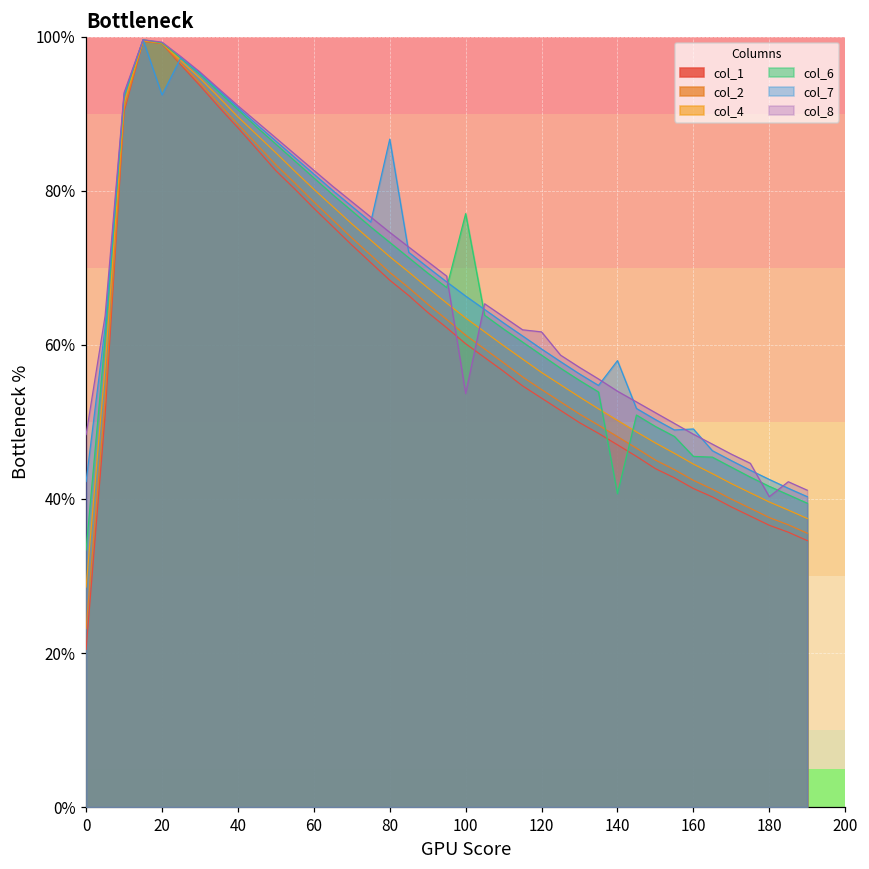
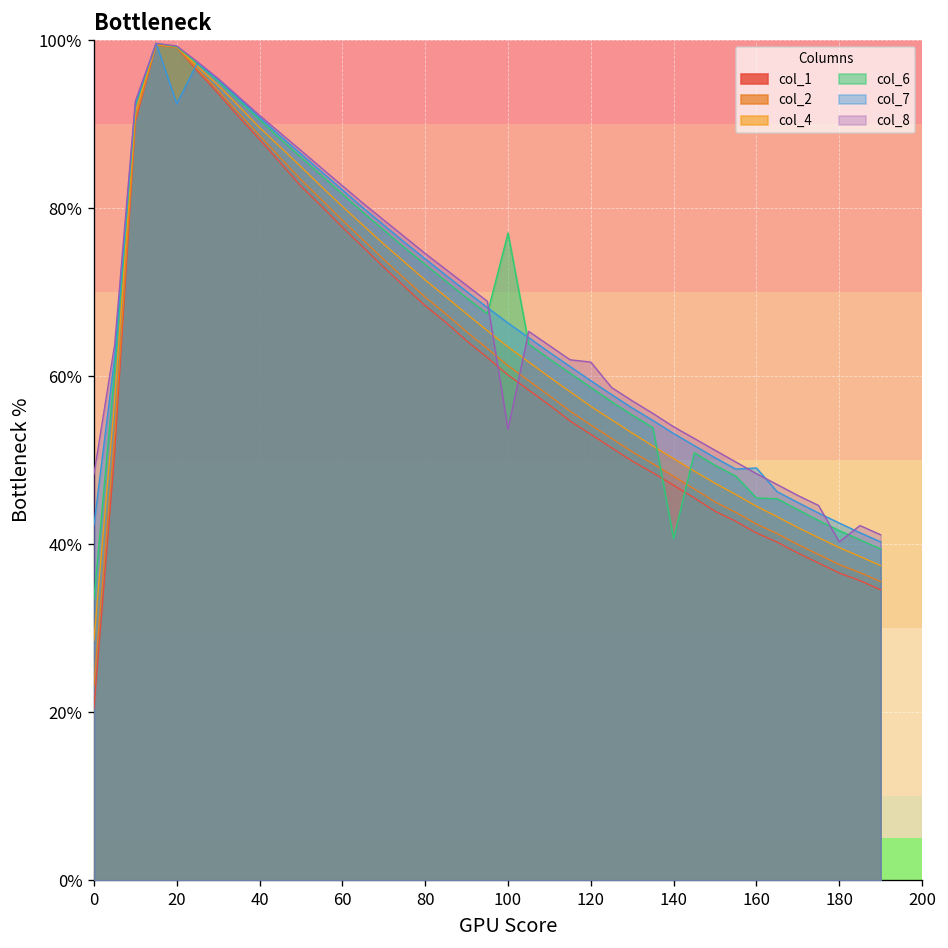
  {
    "col_6": {
      "0": "33%",
      "60": "82%",
      "80": "73%",
      "100": "77%",
      "120": "59%",
      "140": "41%",
      "160": "46%",
      "180": "42%"
    },
    "col_7": {
      "0": "42%",
      "20": "92%",
      "60": "82%",
-     "80": "87%",
+     "80": "74%",
      "100": "66%",
      "120": "59%",
-     "140": "58%",
+     "140": "53%",
      "160": "49%",
      "180": "43%"
    },
    "col_8": {
      "0": "48%",
      "60": "83%",
      "80": "75%",
      "100": "54%",
      "120": "62%",
      "140": "54%",
      "160": "48%",
      "180": "40%"
    }
  }
